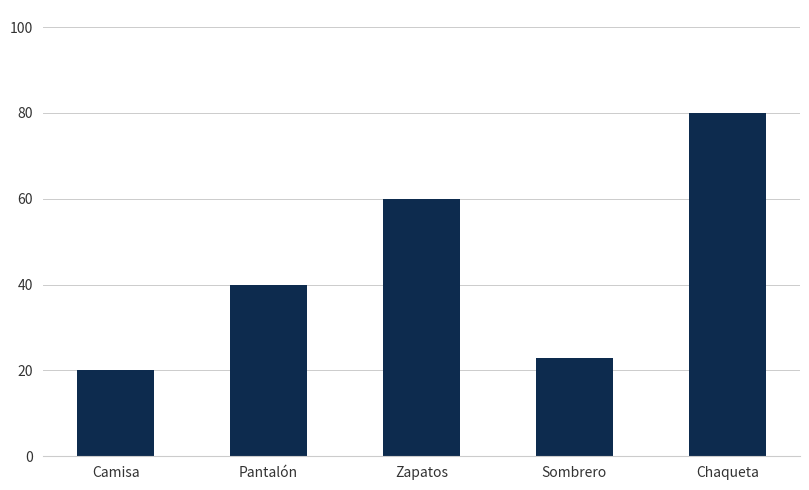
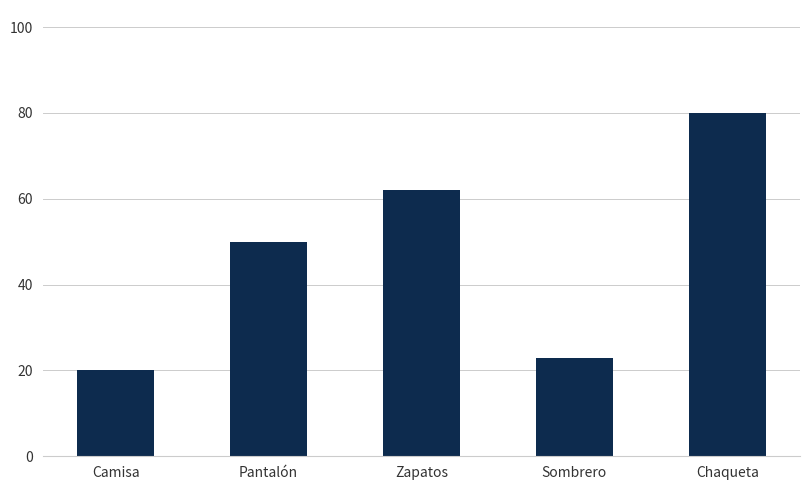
  {
    "Camisa": 20,
-   "Pantalón": 40,
-   "Zapatos": 60,
+   "Pantalón": 50,
+   "Zapatos": 62,
    "Sombrero": 23,
    "Chaqueta": 80
  }
